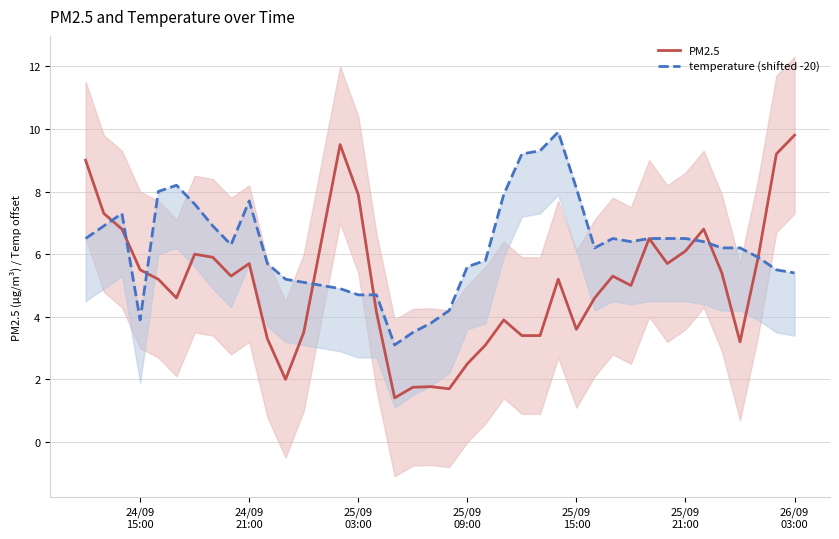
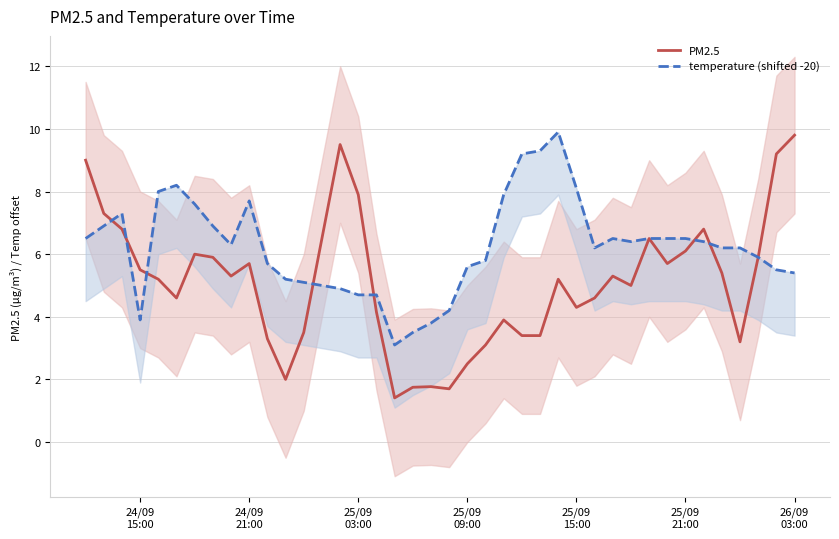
  {
    "PM2.5": {
      "24/09 15:00": 5.5,
      "24/09 21:00": 5.7,
      "25/09 03:00": 7.9,
      "25/09 09:00": 2.5,
-     "25/09 15:00": 3.6,
+     "25/09 15:00": 4.3,
      "25/09 21:00": 6.1,
      "26/09 03:00": 9.8
    },
    "temperature (shifted -20)": {
      "24/09 15:00": 3.9,
      "24/09 21:00": 7.7,
      "25/09 03:00": 4.7,
      "25/09 09:00": 5.6,
      "25/09 15:00": 8.1,
      "25/09 21:00": 6.5,
      "26/09 03:00": 5.4
    }
  }
